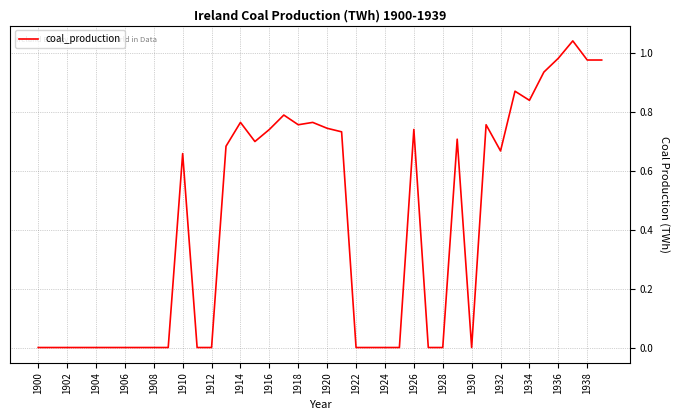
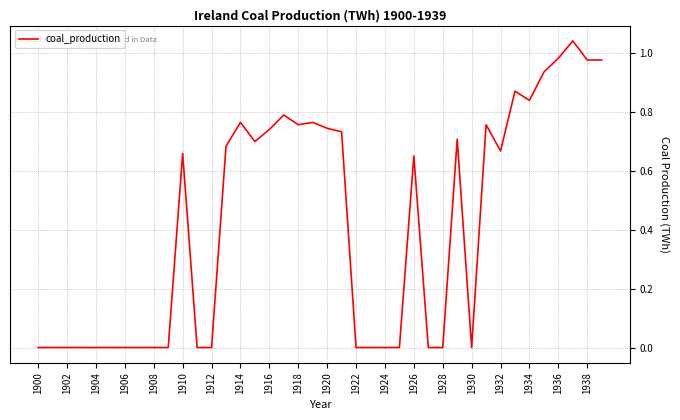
  {
    "1900": 0.00,
    "1902": 0.00,
    "1904": 0.00,
    "1906": 0.00,
    "1908": 0.00,
    "1910": 0.66,
    "1912": 0.00,
    "1914": 0.77,
    "1916": 0.74,
    "1918": 0.76,
    "1920": 0.75,
    "1922": 0.00,
    "1924": 0.00,
-   "1926": 0.74,
+   "1926": 0.65,
    "1928": 0.00,
    "1930": 0.00,
    "1932": 0.67,
    "1934": 0.84,
    "1936": 0.98,
    "1938": 0.98
  }
